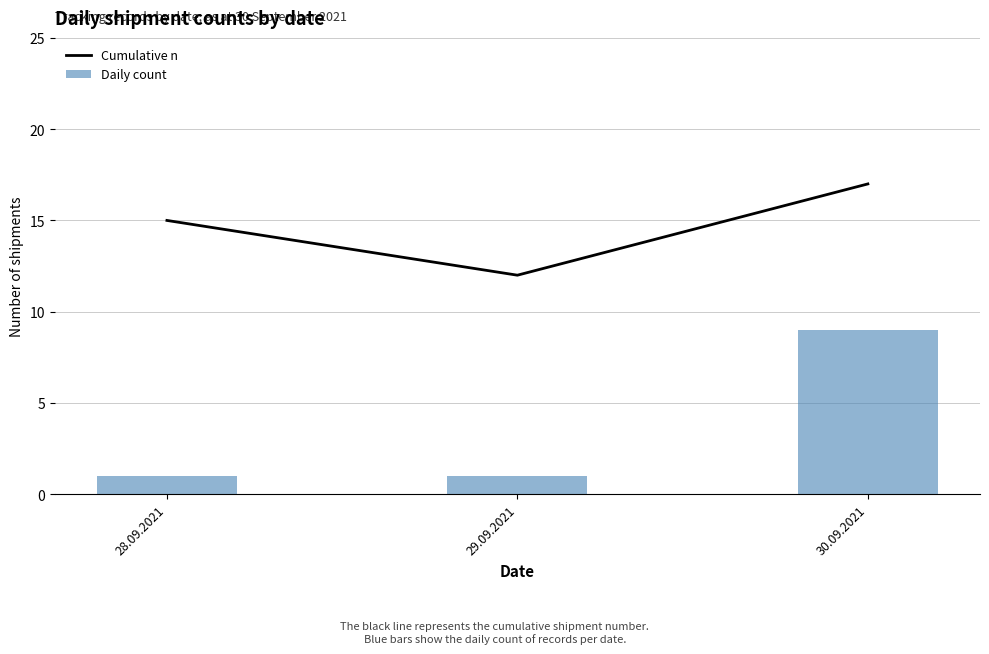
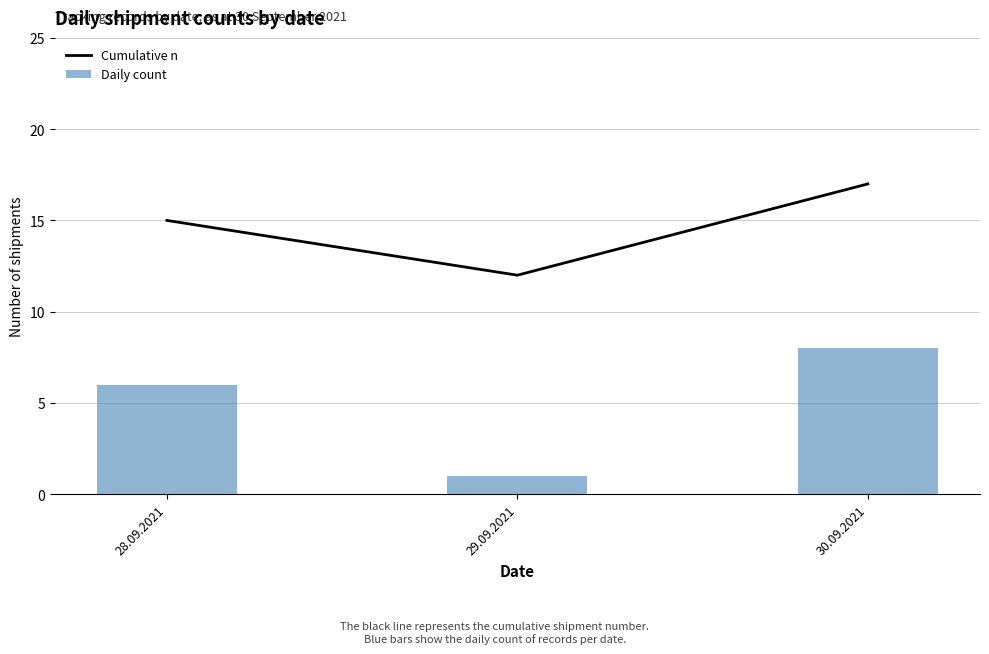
  {
    "Daily count": {
-     "28.09.2021": 1,
+     "28.09.2021": 6,
      "29.09.2021": 1,
-     "30.09.2021": 9
+     "30.09.2021": 8
    },
    "Cumulative n": {
      "28.09.2021": 15,
      "29.09.2021": 12,
      "30.09.2021": 17
    }
  }
